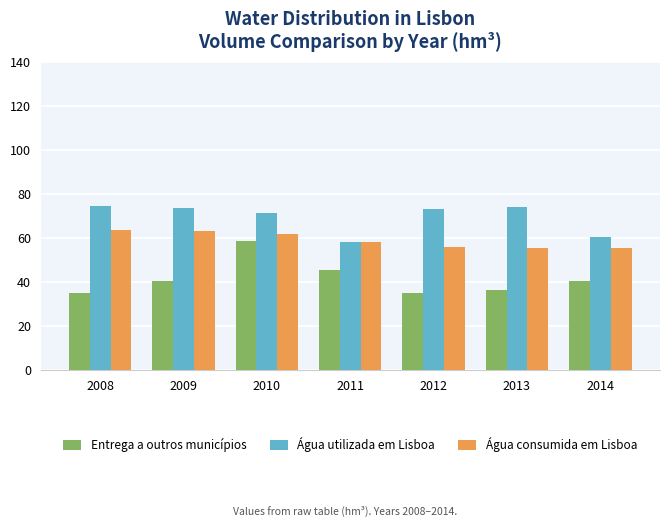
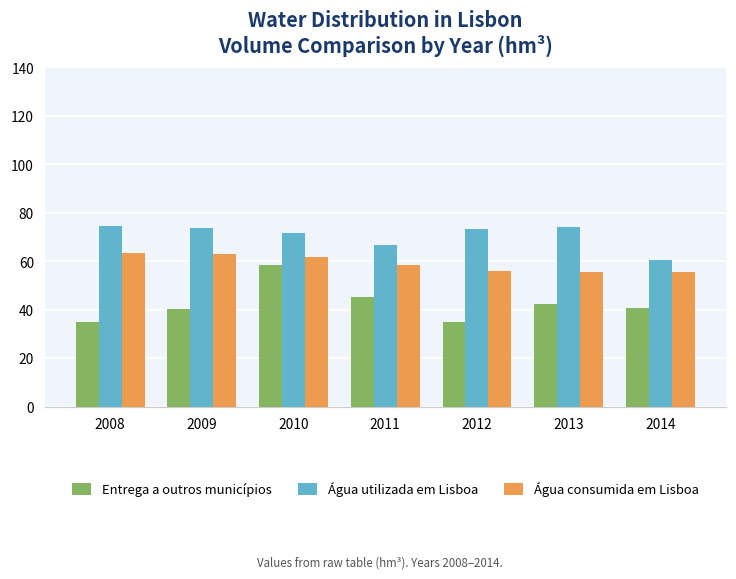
  {
    "Entrega a outros municípios": {
      "2008": 35,
      "2009": 40,
      "2010": 59,
      "2011": 45,
      "2012": 35,
-     "2013": 36,
+     "2013": 42,
      "2014": 41
    },
    "Água utilizada em Lisboa": {
      "2008": 75,
      "2009": 74,
      "2010": 72,
-     "2011": 58,
+     "2011": 67,
      "2012": 73,
      "2013": 74,
      "2014": 61
    },
    "Água consumida em Lisboa": {
      "2008": 64,
      "2009": 63,
      "2010": 62,
      "2011": 58,
      "2012": 56,
      "2013": 55,
      "2014": 55
    }
  }
